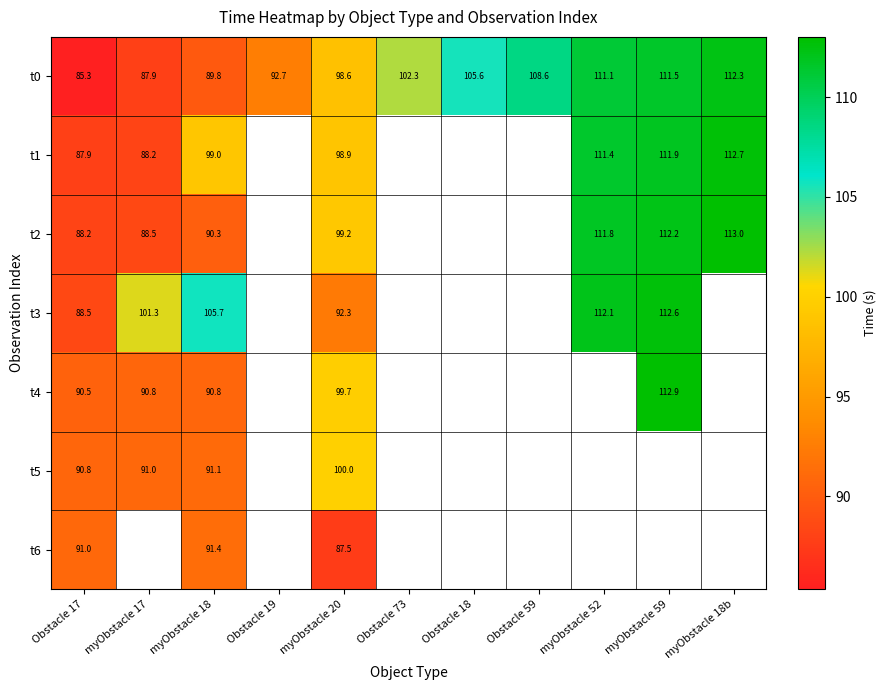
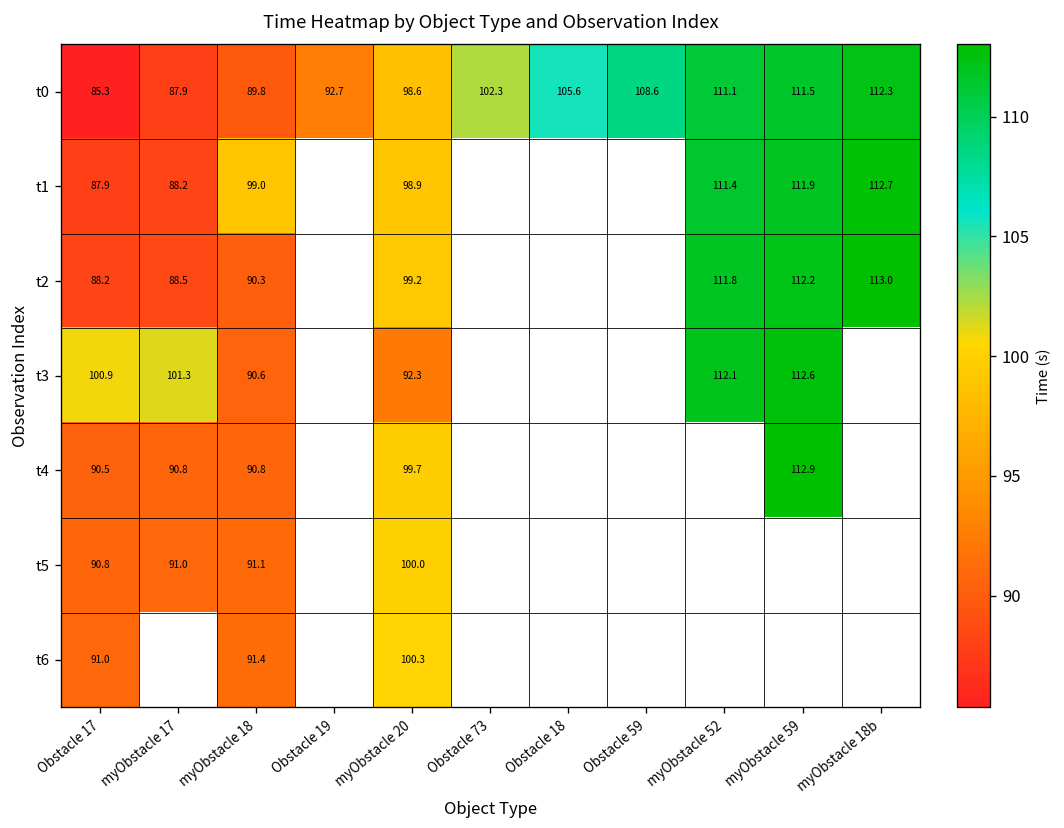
  {
    "t0": {
      "Obstacle 17": 85.3,
      "myObstacle 17": 87.9,
      "myObstacle 18": 89.8,
      "Obstacle 19": 92.7,
      "myObstacle 20": 98.6,
      "Obstacle 73": 102.3,
      "Obstacle 18": 105.6,
      "Obstacle 59": 108.6,
      "myObstacle 52": 111.1,
      "myObstacle 59": 111.5,
      "myObstacle 18b": 112.3
    },
    "t1": {
      "Obstacle 17": 87.9,
      "myObstacle 17": 88.2,
      "myObstacle 18": 99.0,
      "myObstacle 20": 98.9,
      "myObstacle 52": 111.4,
      "myObstacle 59": 111.9,
      "myObstacle 18b": 112.7
    },
    "t2": {
      "Obstacle 17": 88.2,
      "myObstacle 17": 88.5,
      "myObstacle 18": 90.3,
      "myObstacle 20": 99.2,
      "myObstacle 52": 111.8,
      "myObstacle 59": 112.2,
      "myObstacle 18b": 113.0
    },
    "t3": {
-     "Obstacle 17": 88.5,
+     "Obstacle 17": 100.9,
      "myObstacle 17": 101.3,
-     "myObstacle 18": 105.7,
+     "myObstacle 18": 90.6,
      "myObstacle 20": 92.3,
      "myObstacle 52": 112.1,
      "myObstacle 59": 112.6
    },
    "t4": {
      "Obstacle 17": 90.5,
      "myObstacle 17": 90.8,
      "myObstacle 18": 90.8,
      "myObstacle 20": 99.7,
      "myObstacle 59": 112.9
    },
    "t5": {
      "Obstacle 17": 90.8,
      "myObstacle 17": 91.0,
      "myObstacle 18": 91.1,
      "myObstacle 20": 100.0
    },
    "t6": {
      "Obstacle 17": 91.0,
      "myObstacle 18": 91.4,
-     "myObstacle 20": 87.5
+     "myObstacle 20": 100.3
    }
  }
